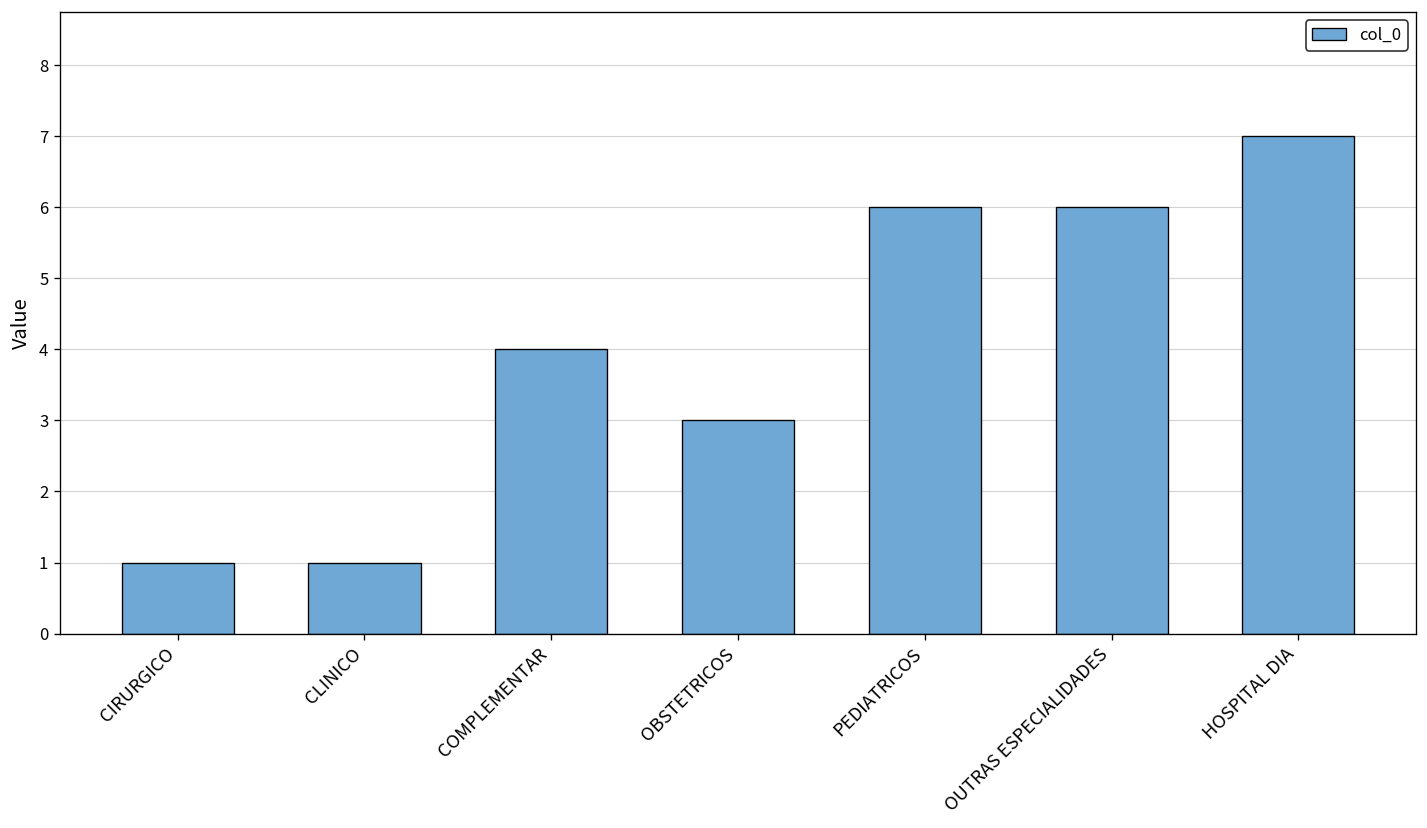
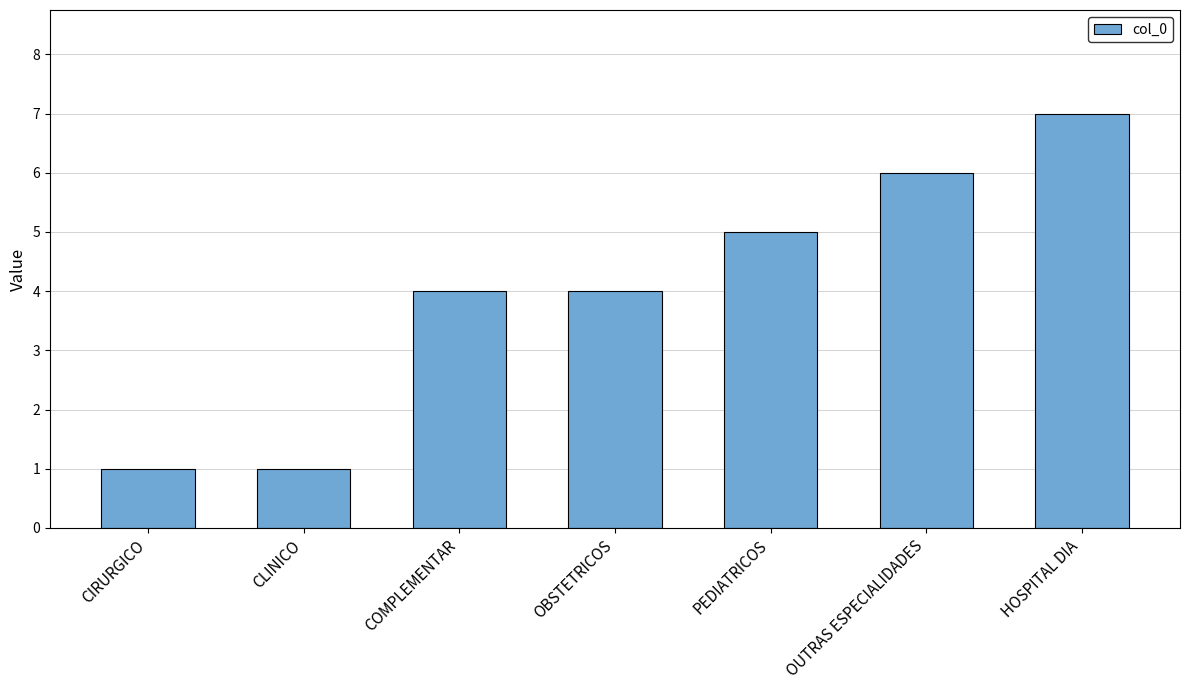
  {
    "CIRURGICO": 1,
    "CLINICO": 1,
    "COMPLEMENTAR": 4,
-   "OBSTETRICOS": 3,
-   "PEDIATRICOS": 6,
+   "OBSTETRICOS": 4,
+   "PEDIATRICOS": 5,
    "OUTRAS ESPECIALIDADES": 6,
    "HOSPITAL DIA": 7
  }
